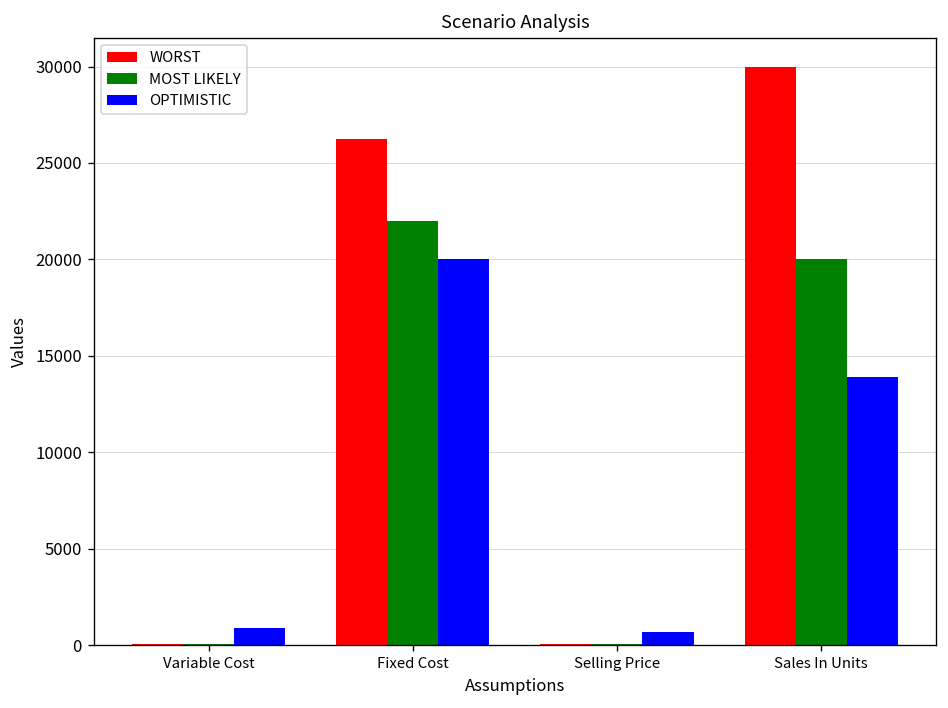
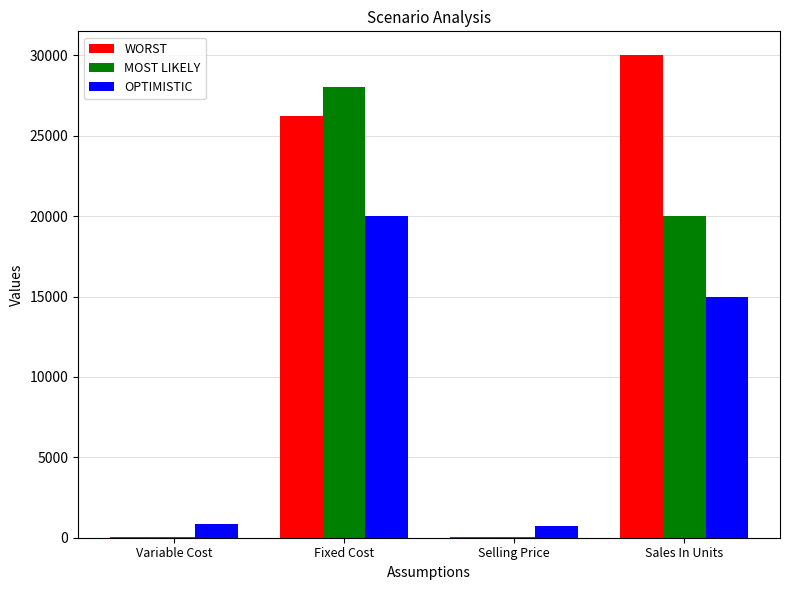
  {
    "WORST": {
      "Fixed Cost": 26300,
      "Sales In Units": 30000
    },
    "MOST LIKELY": {
-     "Fixed Cost": 22000,
+     "Fixed Cost": 28100,
      "Sales In Units": 20000
    },
    "OPTIMISTIC": {
      "Variable Cost": 900,
      "Fixed Cost": 20000,
      "Selling Price": 700,
-     "Sales In Units": 13900
+     "Sales In Units": 15000
    }
  }
